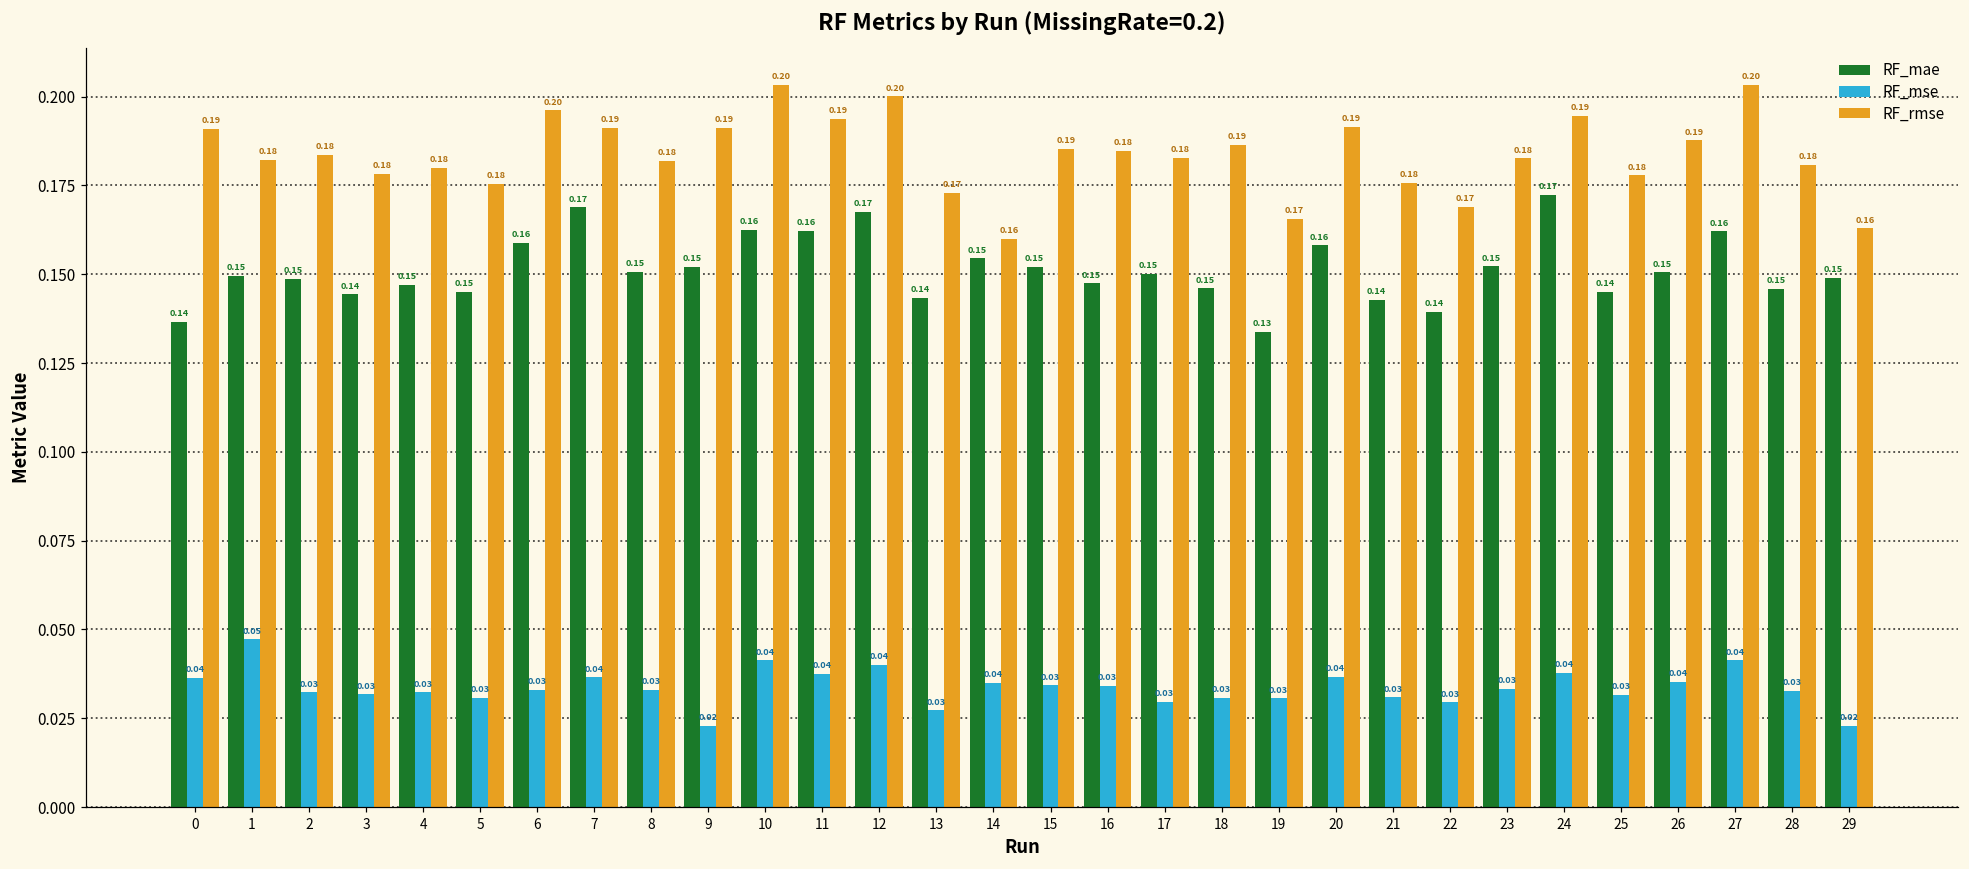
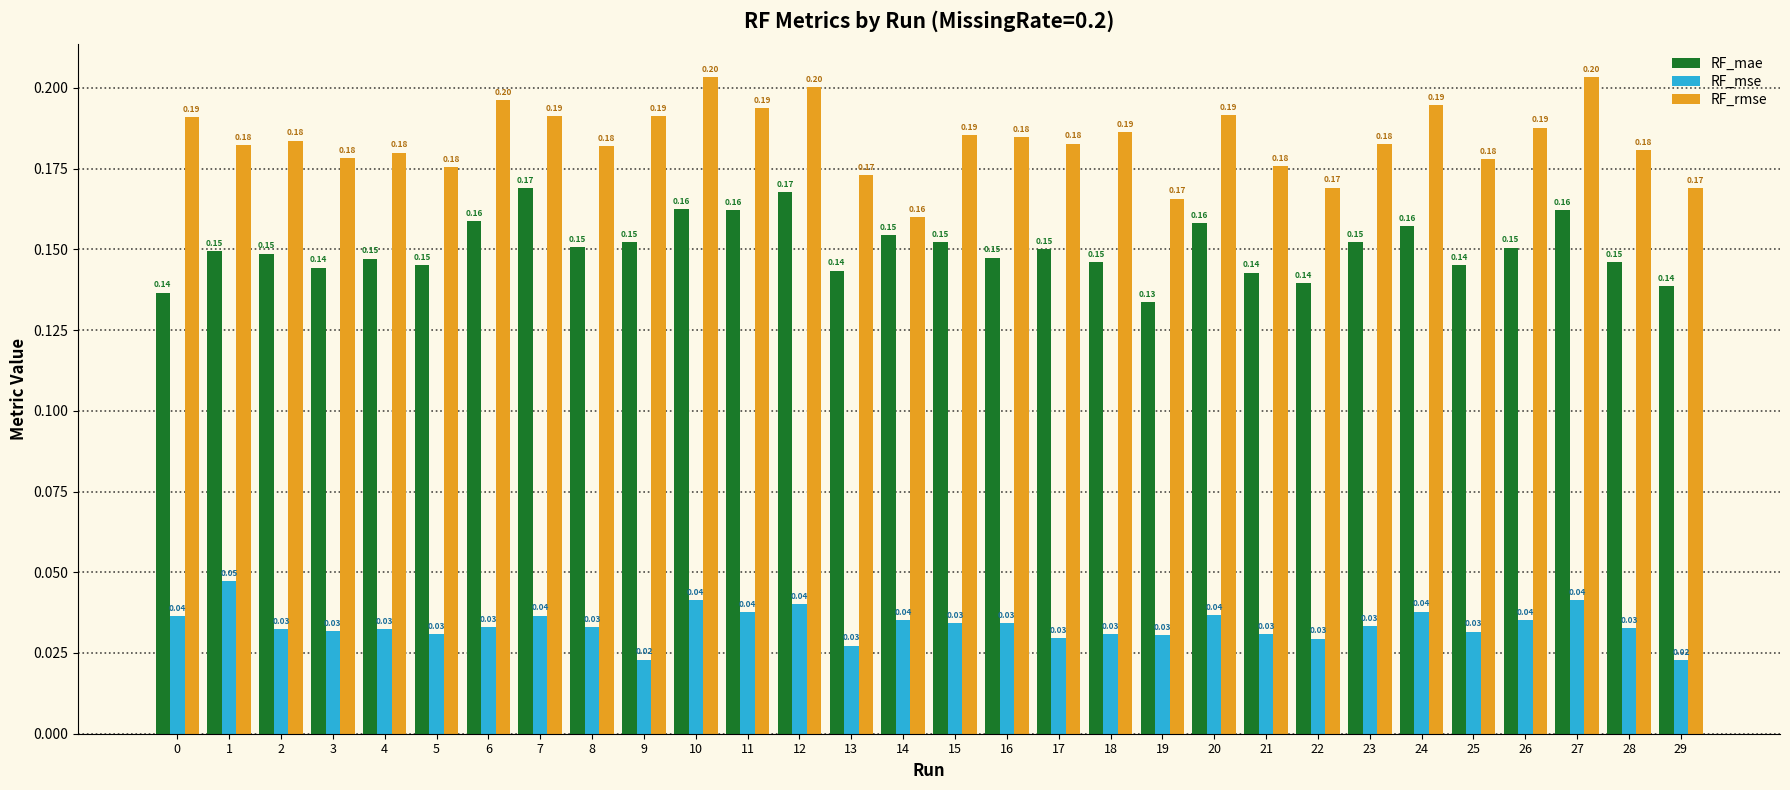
  {
    "RF_mae": {
      "0": 0.14,
      "1": 0.15,
      "2": 0.15,
      "3": 0.14,
      "4": 0.15,
      "5": 0.15,
      "6": 0.16,
      "7": 0.17,
      "8": 0.15,
      "9": 0.15,
      "10": 0.16,
      "11": 0.16,
      "12": 0.17,
      "13": 0.14,
      "14": 0.15,
      "15": 0.15,
      "16": 0.15,
      "17": 0.15,
      "18": 0.15,
      "19": 0.13,
      "20": 0.16,
      "21": 0.14,
      "22": 0.14,
      "23": 0.15,
-     "24": 0.17,
+     "24": 0.16,
      "25": 0.14,
      "26": 0.15,
      "27": 0.16,
      "28": 0.15,
-     "29": 0.15
+     "29": 0.14
    },
    "RF_mse": {
      "0": 0.04,
      "1": 0.05,
      "2": 0.03,
      "3": 0.03,
      "4": 0.03,
      "5": 0.03,
      "6": 0.03,
      "7": 0.04,
      "8": 0.03,
      "9": 0.02,
      "10": 0.04,
      "11": 0.04,
      "12": 0.04,
      "13": 0.03,
      "14": 0.04,
      "15": 0.03,
      "16": 0.03,
      "17": 0.03,
      "18": 0.03,
      "19": 0.03,
      "20": 0.04,
      "21": 0.03,
      "22": 0.03,
      "23": 0.03,
      "24": 0.04,
      "25": 0.03,
      "26": 0.04,
      "27": 0.04,
      "28": 0.03,
      "29": 0.02
    },
    "RF_rmse": {
      "0": 0.19,
      "1": 0.18,
      "2": 0.18,
      "3": 0.18,
      "4": 0.18,
      "5": 0.18,
      "6": 0.20,
      "7": 0.19,
      "8": 0.18,
      "9": 0.19,
      "10": 0.20,
      "11": 0.19,
      "12": 0.20,
      "13": 0.17,
      "14": 0.16,
      "15": 0.19,
      "16": 0.18,
      "17": 0.18,
      "18": 0.19,
      "19": 0.17,
      "20": 0.19,
      "21": 0.18,
      "22": 0.17,
      "23": 0.18,
      "24": 0.19,
      "25": 0.18,
      "26": 0.19,
      "27": 0.20,
      "28": 0.18,
-     "29": 0.16
+     "29": 0.17
    }
  }
